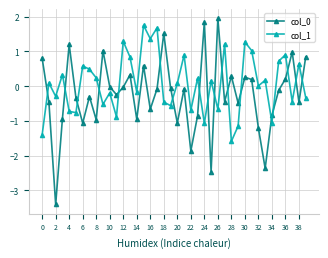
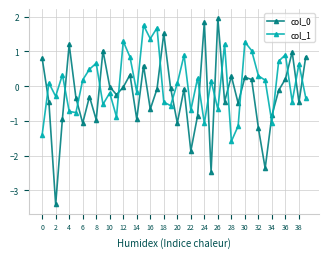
  {
    "col_0": {
      "0": 0.8,
      "2": -3.4,
      "4": 1.2,
      "6": -1.1,
      "8": -1.0,
      "10": 0.0,
      "12": 0.0,
      "14": -1.0,
      "16": -0.7,
      "18": 1.5,
      "20": -1.1,
      "22": -1.9,
      "24": 1.8,
      "26": 1.9,
      "28": 0.3,
      "30": 0.3,
      "32": -1.2,
      "34": -0.8,
      "36": 0.2,
      "38": -0.5
    },
    "col_1": {
      "0": -1.4,
      "2": -0.3,
      "4": -0.7,
-     "6": 0.6,
-     "8": 0.2,
+     "6": 0.2,
+     "8": 0.7,
      "10": -0.2,
      "12": 1.3,
      "14": -0.2,
      "16": 1.4,
      "18": -0.5,
      "20": 0.1,
      "22": -0.7,
      "24": -1.1,
      "26": -0.7,
      "28": -1.6,
      "30": 1.3,
-     "32": 0.0,
+     "32": 0.3,
      "34": -1.0,
      "36": 0.9,
      "38": 0.6
    }
  }
